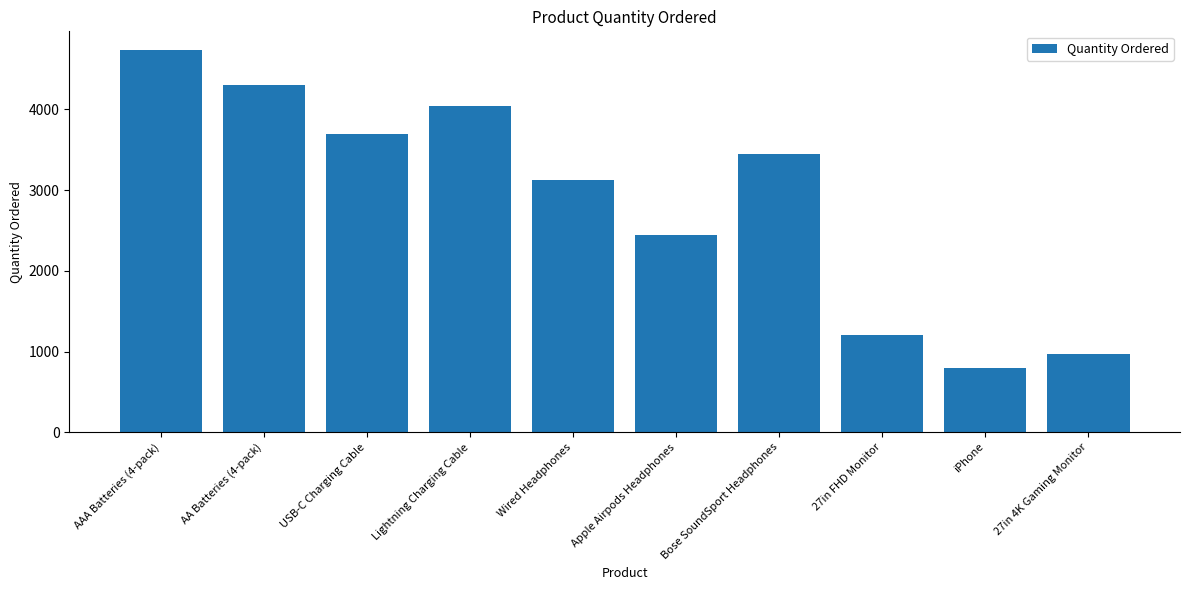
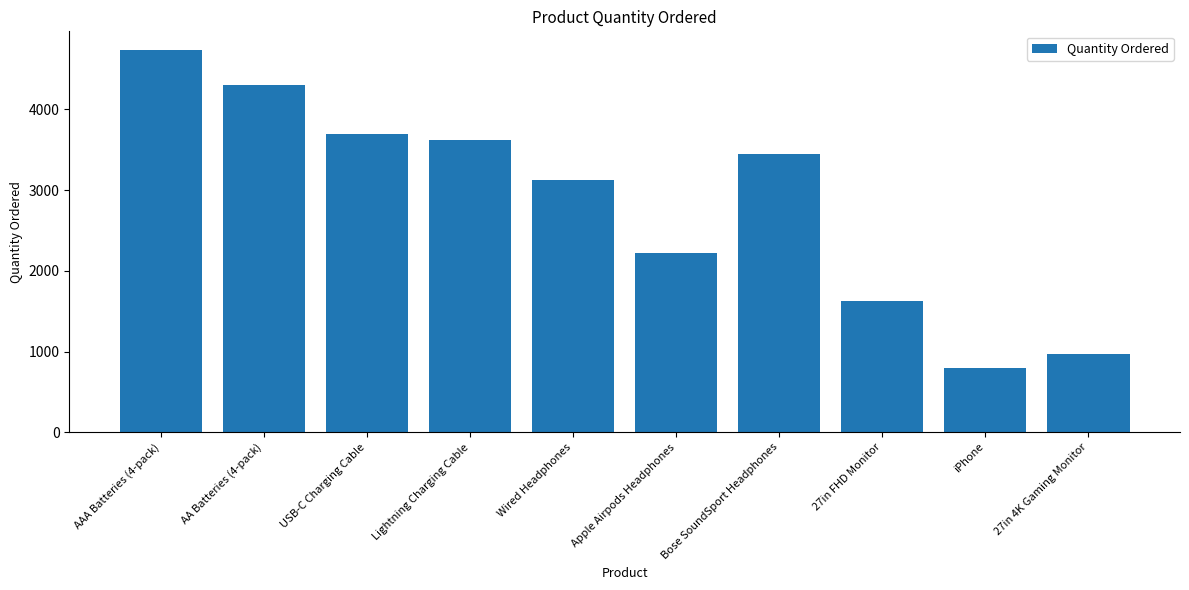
  {
    "AAA Batteries (4-pack)": 4700,
    "AA Batteries (4-pack)": 4300,
    "USB-C Charging Cable": 3700,
-   "Lightning Charging Cable": 4000,
+   "Lightning Charging Cable": 3600,
    "Wired Headphones": 3100,
-   "Apple Airpods Headphones": 2400,
+   "Apple Airpods Headphones": 2200,
    "Bose SoundSport Headphones": 3400,
-   "27in FHD Monitor": 1200,
+   "27in FHD Monitor": 1600,
    "iPhone": 800,
    "27in 4K Gaming Monitor": 1000
  }
